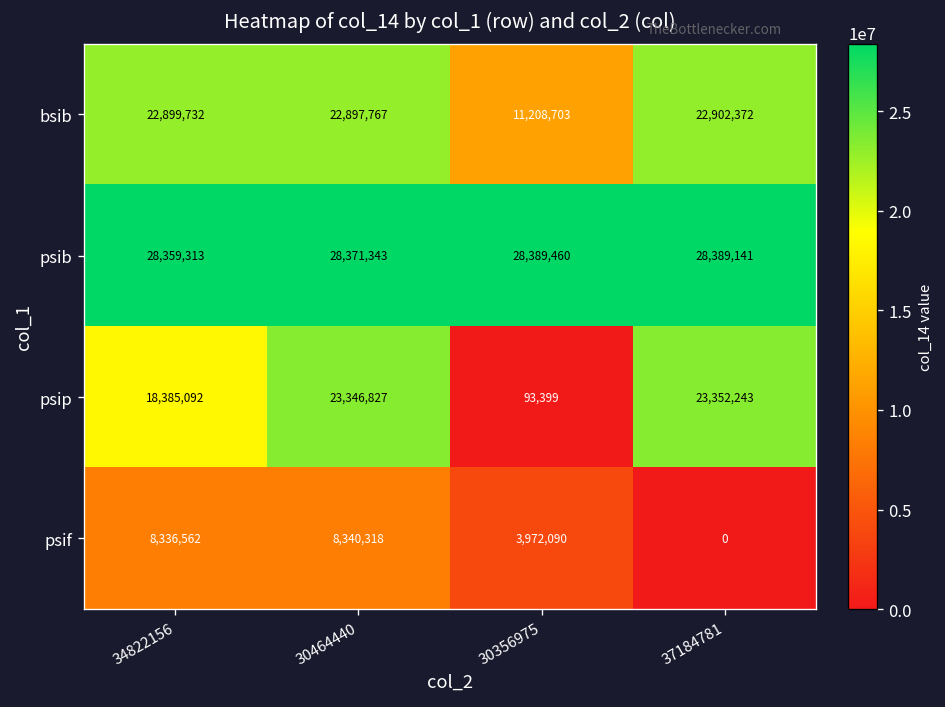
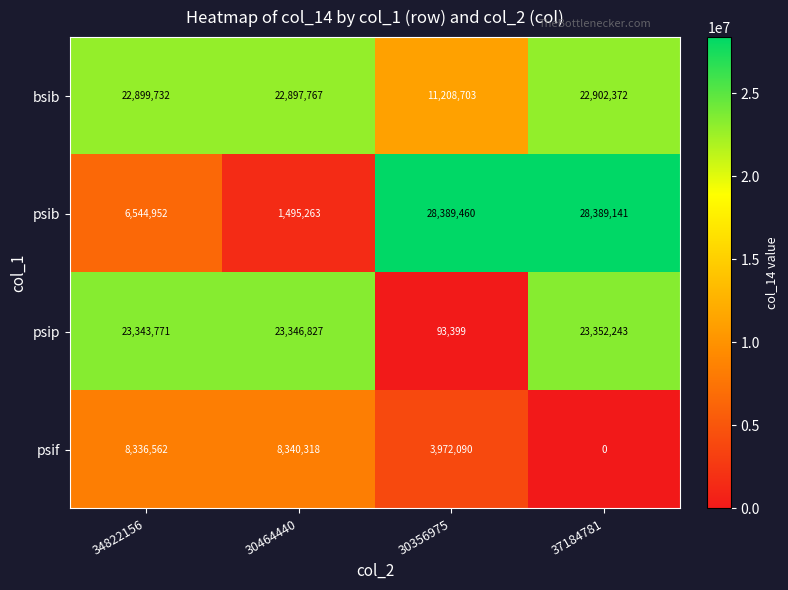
  {
    "bsib": {
      "34822156": "22,899,732",
      "30464440": "22,897,767",
      "30356975": "11,208,703",
      "37184781": "22,902,372"
    },
    "psib": {
-     "34822156": "28,359,313",
-     "30464440": "28,371,343",
+     "34822156": "6,544,952",
+     "30464440": "1,495,263",
      "30356975": "28,389,460",
      "37184781": "28,389,141"
    },
    "psip": {
-     "34822156": "18,385,092",
+     "34822156": "23,343,771",
      "30464440": "23,346,827",
      "30356975": "93,399",
      "37184781": "23,352,243"
    },
    "psif": {
      "34822156": "8,336,562",
      "30464440": "8,340,318",
      "30356975": "3,972,090",
      "37184781": "0"
    }
  }
